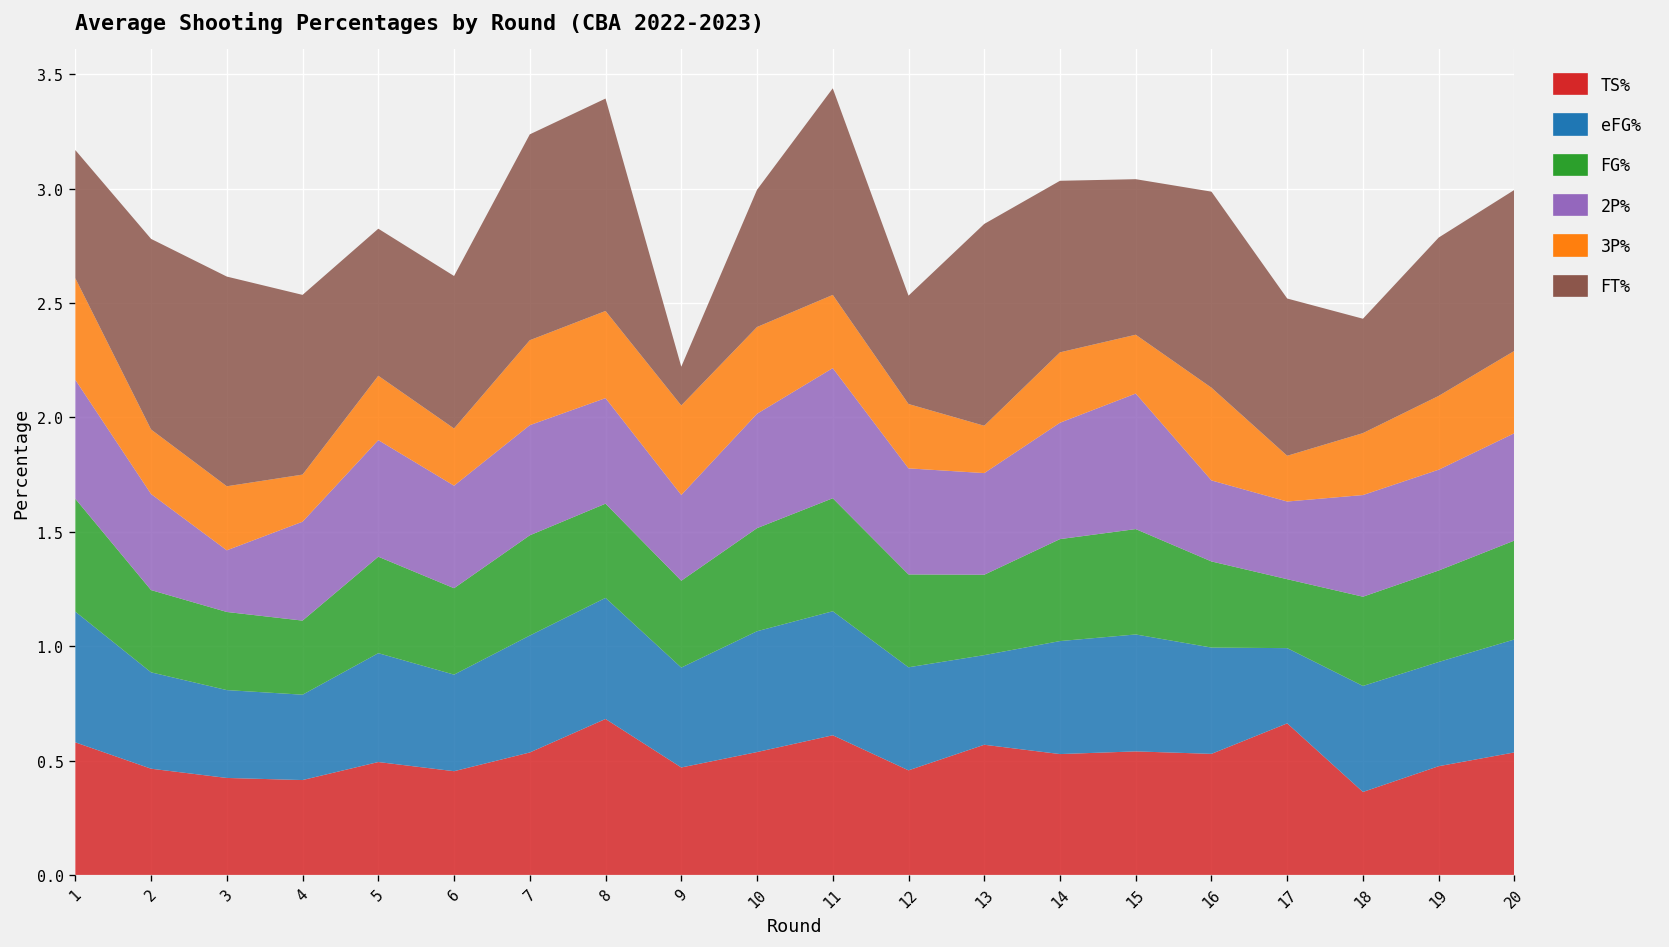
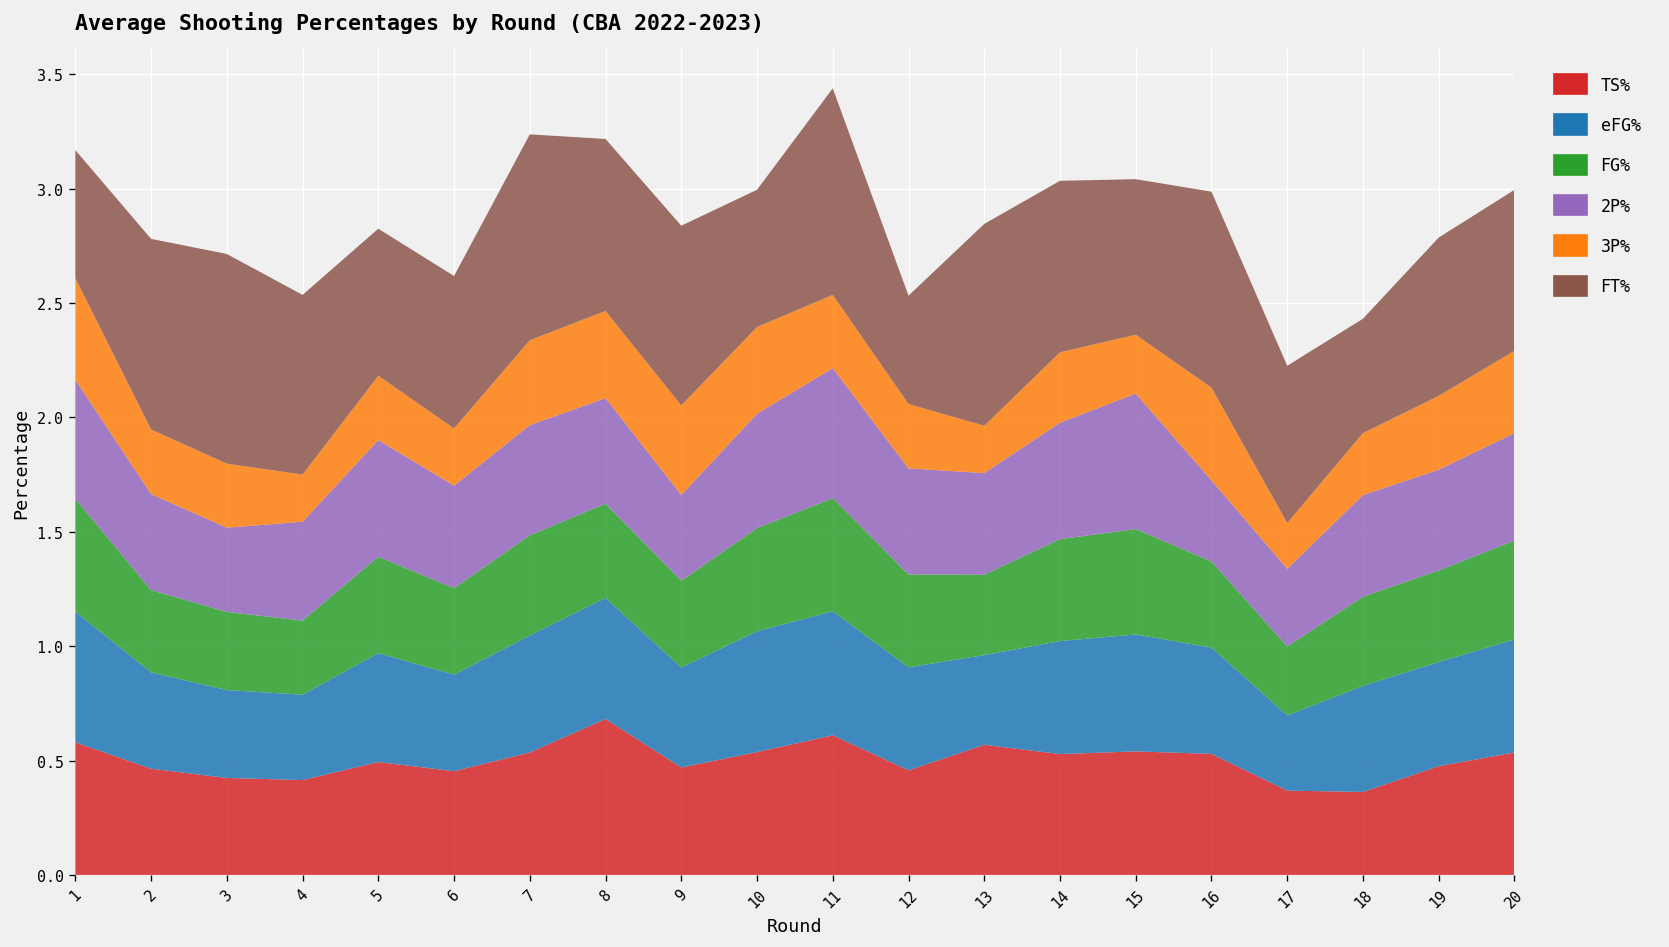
  {
    "TS%": {
      "1": 0.58,
      "2": 0.46,
      "3": 0.42,
      "4": 0.41,
      "5": 0.49,
      "6": 0.45,
      "7": 0.54,
      "8": 0.68,
      "9": 0.47,
      "10": 0.54,
      "11": 0.61,
      "12": 0.46,
      "13": 0.57,
      "14": 0.53,
      "15": 0.54,
      "16": 0.53,
-     "17": 0.66,
+     "17": 0.37,
      "18": 0.36,
      "19": 0.48,
      "20": 0.54
    },
    "eFG%": {
      "1": 0.57,
      "2": 0.42,
      "3": 0.38,
      "4": 0.37,
      "5": 0.48,
      "6": 0.42,
      "7": 0.51,
      "8": 0.53,
      "9": 0.44,
      "10": 0.53,
      "11": 0.54,
      "12": 0.45,
      "13": 0.39,
      "14": 0.49,
      "15": 0.51,
      "16": 0.46,
      "17": 0.33,
      "18": 0.46,
      "19": 0.46,
      "20": 0.49
    },
    "FG%": {
      "1": 0.49,
      "2": 0.36,
      "3": 0.34,
      "4": 0.32,
      "5": 0.42,
      "6": 0.38,
      "7": 0.44,
      "8": 0.41,
      "9": 0.38,
      "10": 0.45,
      "11": 0.49,
      "12": 0.41,
      "13": 0.35,
      "14": 0.45,
      "15": 0.46,
      "16": 0.38,
      "17": 0.30,
      "18": 0.39,
      "19": 0.40,
      "20": 0.43
    },
    "2P%": {
      "1": 0.52,
      "2": 0.42,
-     "3": 0.27,
+     "3": 0.37,
      "4": 0.43,
      "5": 0.51,
      "6": 0.45,
      "7": 0.48,
      "8": 0.46,
      "9": 0.38,
      "10": 0.50,
      "11": 0.57,
      "12": 0.46,
      "13": 0.44,
      "14": 0.51,
      "15": 0.59,
      "16": 0.35,
      "17": 0.34,
      "18": 0.44,
      "19": 0.44,
      "20": 0.47
    },
    "3P%": {
      "1": 0.44,
      "2": 0.28,
      "3": 0.28,
      "4": 0.21,
      "5": 0.28,
      "6": 0.25,
      "7": 0.37,
      "8": 0.38,
      "9": 0.39,
      "10": 0.38,
      "11": 0.32,
      "12": 0.28,
      "13": 0.21,
      "14": 0.31,
      "15": 0.26,
      "16": 0.41,
      "17": 0.20,
      "18": 0.27,
      "19": 0.32,
      "20": 0.36
    },
    "FT%": {
      "1": 0.56,
      "2": 0.83,
      "3": 0.92,
      "4": 0.79,
      "5": 0.64,
      "6": 0.67,
      "7": 0.90,
-     "8": 0.93,
-     "9": 0.17,
+     "8": 0.75,
+     "9": 0.79,
      "10": 0.60,
      "11": 0.90,
      "12": 0.47,
      "13": 0.88,
      "14": 0.75,
      "15": 0.68,
      "16": 0.86,
      "17": 0.69,
      "18": 0.50,
      "19": 0.69,
      "20": 0.70
    }
  }
